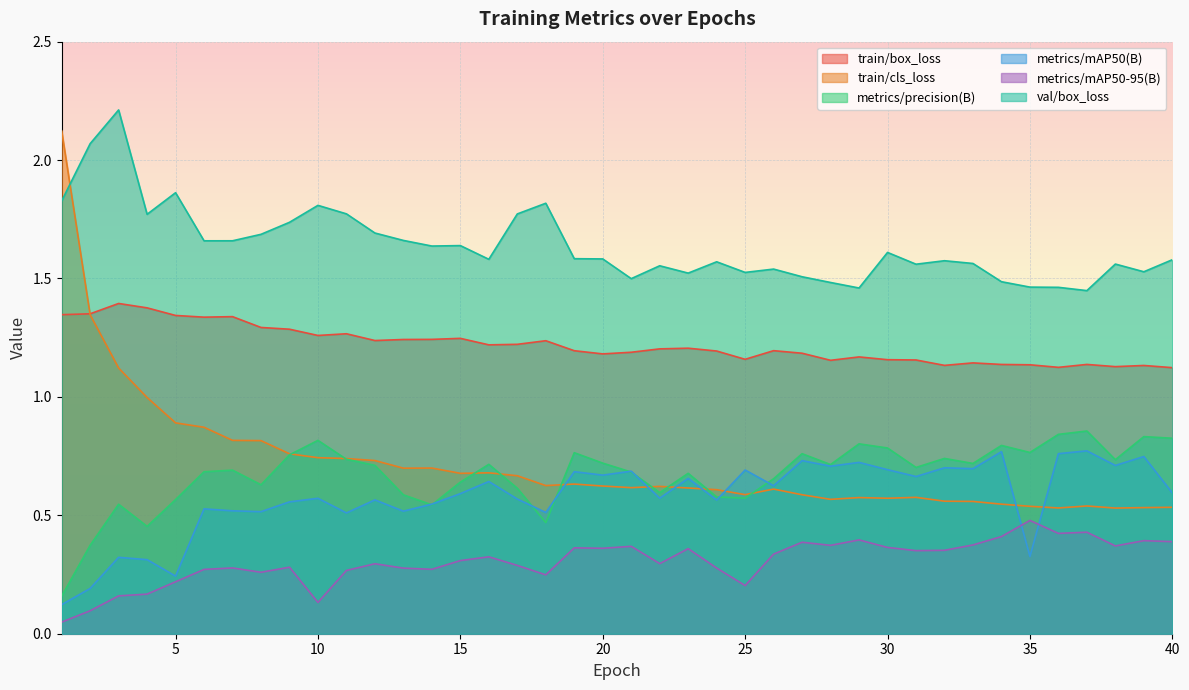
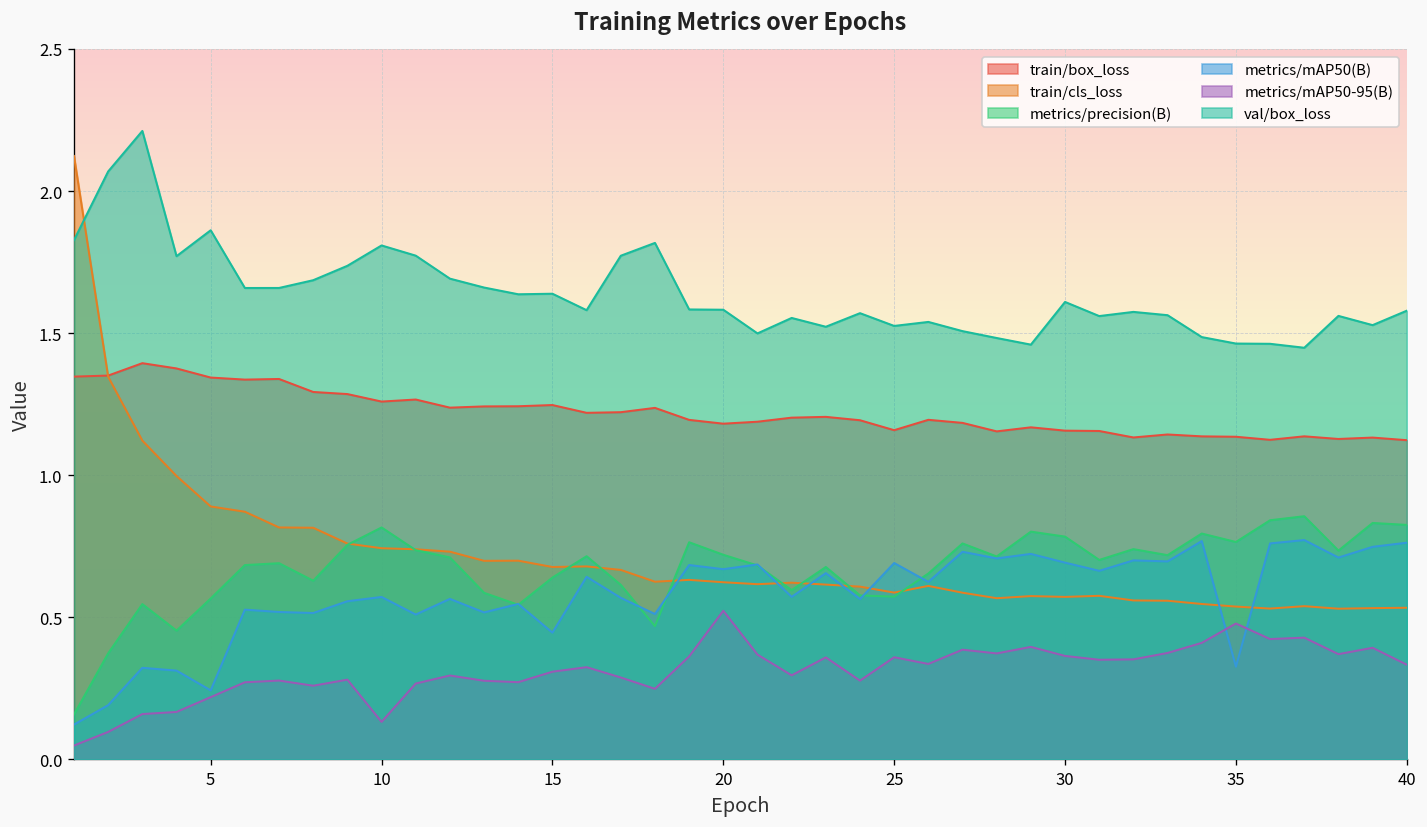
  {
    "metrics/mAP50(B)": {
      "5": 0.24,
      "10": 0.57,
-     "15": 0.59,
+     "15": 0.45,
      "20": 0.67,
      "25": 0.69,
      "30": 0.69,
      "35": 0.33,
-     "40": 0.59
+     "40": 0.76
    },
    "metrics/mAP50-95(B)": {
      "5": 0.22,
      "10": 0.13,
      "15": 0.31,
-     "20": 0.36,
-     "25": 0.20,
+     "20": 0.52,
+     "25": 0.36,
      "30": 0.36,
      "35": 0.48,
-     "40": 0.39
+     "40": 0.33
    }
  }
